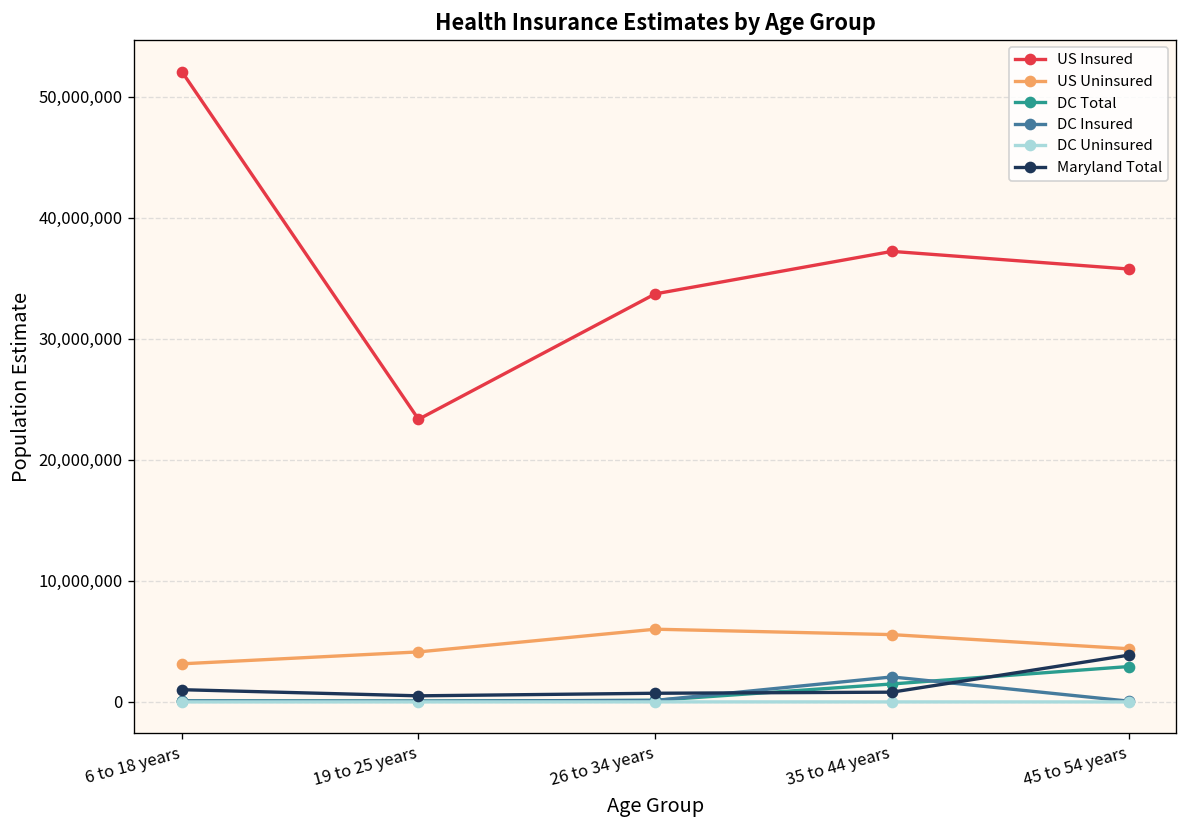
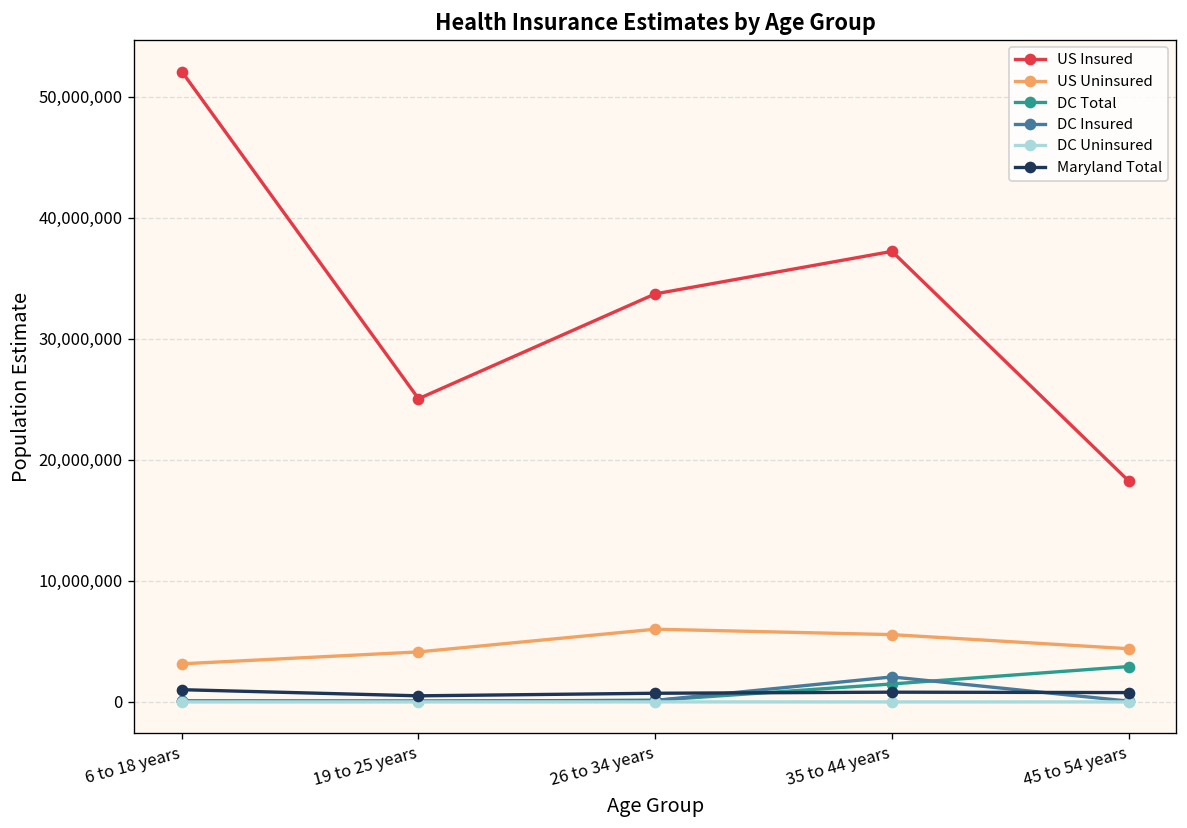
  {
    "US Insured": {
      "6 to 18 years": "52,100,000",
-     "19 to 25 years": "23,400,000",
+     "19 to 25 years": "25,100,000",
      "26 to 34 years": "33,700,000",
      "35 to 44 years": "37,200,000",
-     "45 to 54 years": "35,800,000"
+     "45 to 54 years": "18,300,000"
    },
    "US Uninsured": {
      "6 to 18 years": "3,200,000",
      "19 to 25 years": "4,100,000",
      "26 to 34 years": "6,000,000",
      "35 to 44 years": "5,600,000",
      "45 to 54 years": "4,400,000"
    },
    "DC Uninsured": {
      "35 to 44 years": "0"
    },
    "Maryland Total": {
      "6 to 18 years": "1,000,000",
      "19 to 25 years": "500,000",
      "26 to 34 years": "700,000",
      "35 to 44 years": "800,000",
-     "45 to 54 years": "3,900,000"
+     "45 to 54 years": "800,000"
    }
  }
